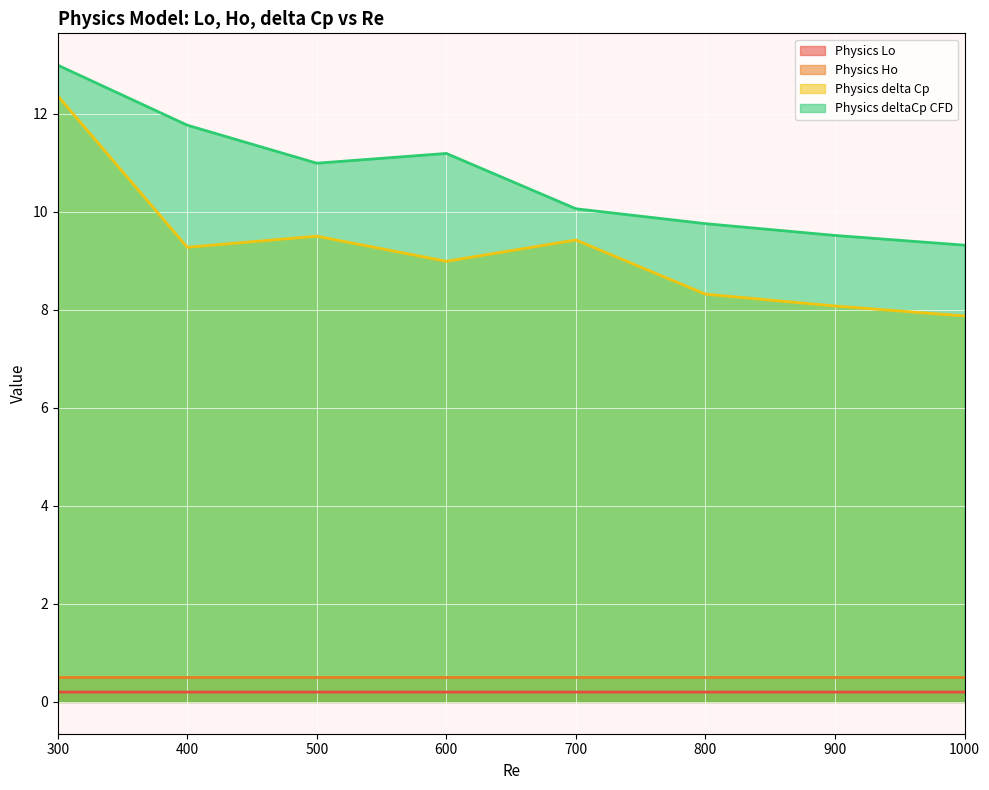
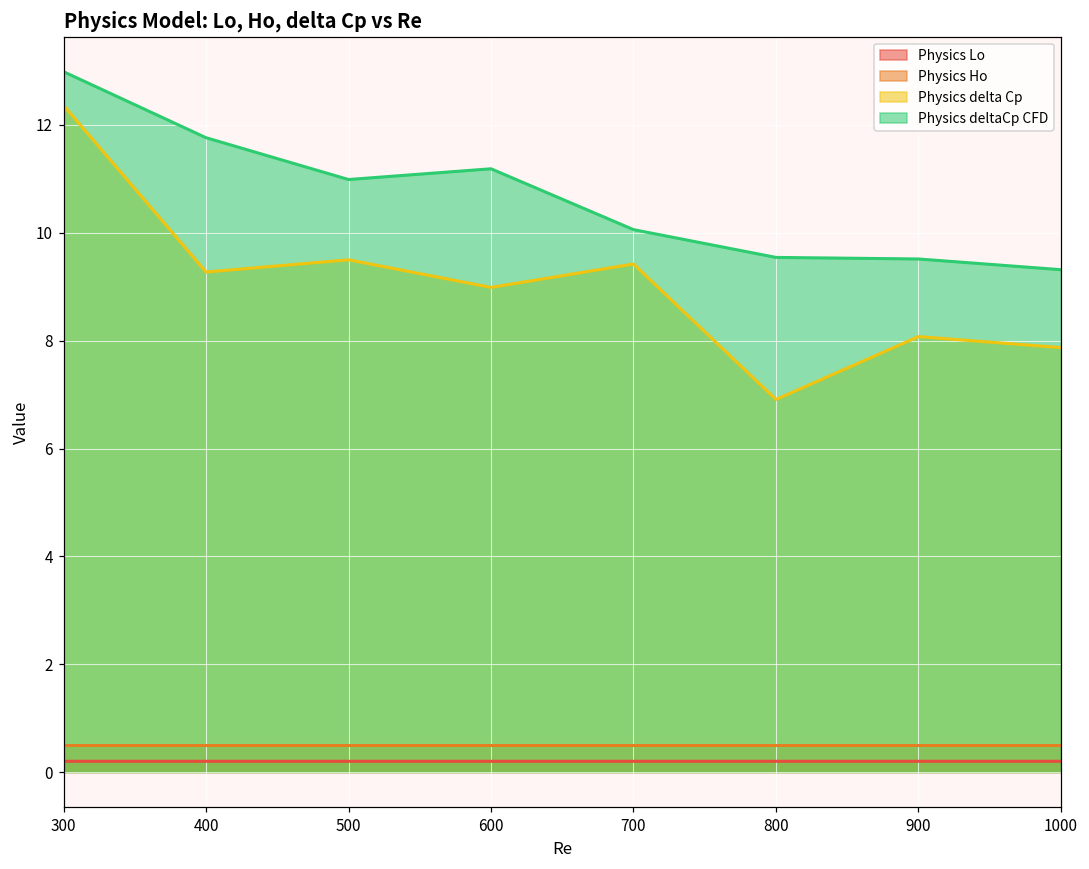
  {
    "Physics delta Cp": {
      "300": 12.4,
      "400": 9.3,
      "500": 9.5,
      "600": 9.0,
      "700": 9.4,
-     "800": 8.3,
+     "800": 6.9,
      "900": 8.1,
      "1000": 7.9
    },
    "Physics deltaCp CFD": {
      "300": 13.0,
      "400": 11.8,
      "500": 11.0,
      "600": 11.2,
      "700": 10.1,
-     "800": 9.8,
+     "800": 9.5,
      "900": 9.5,
      "1000": 9.3
    }
  }
